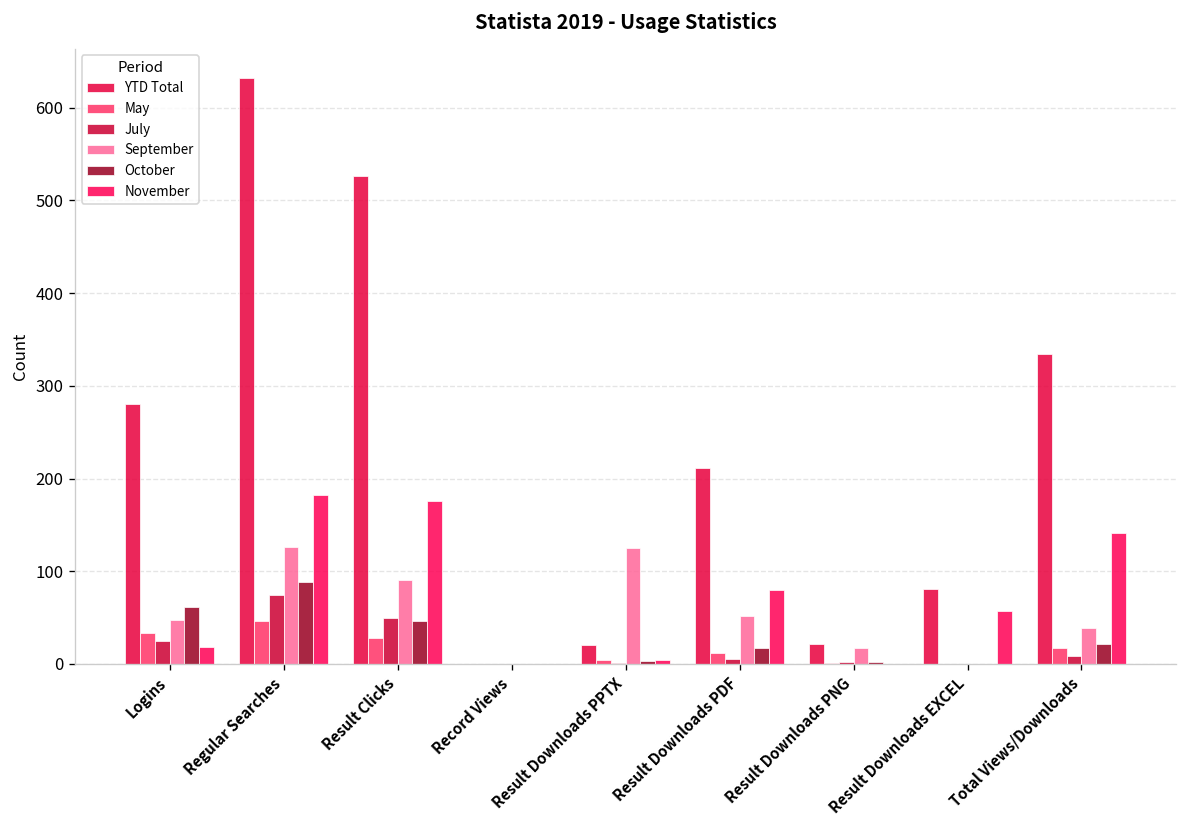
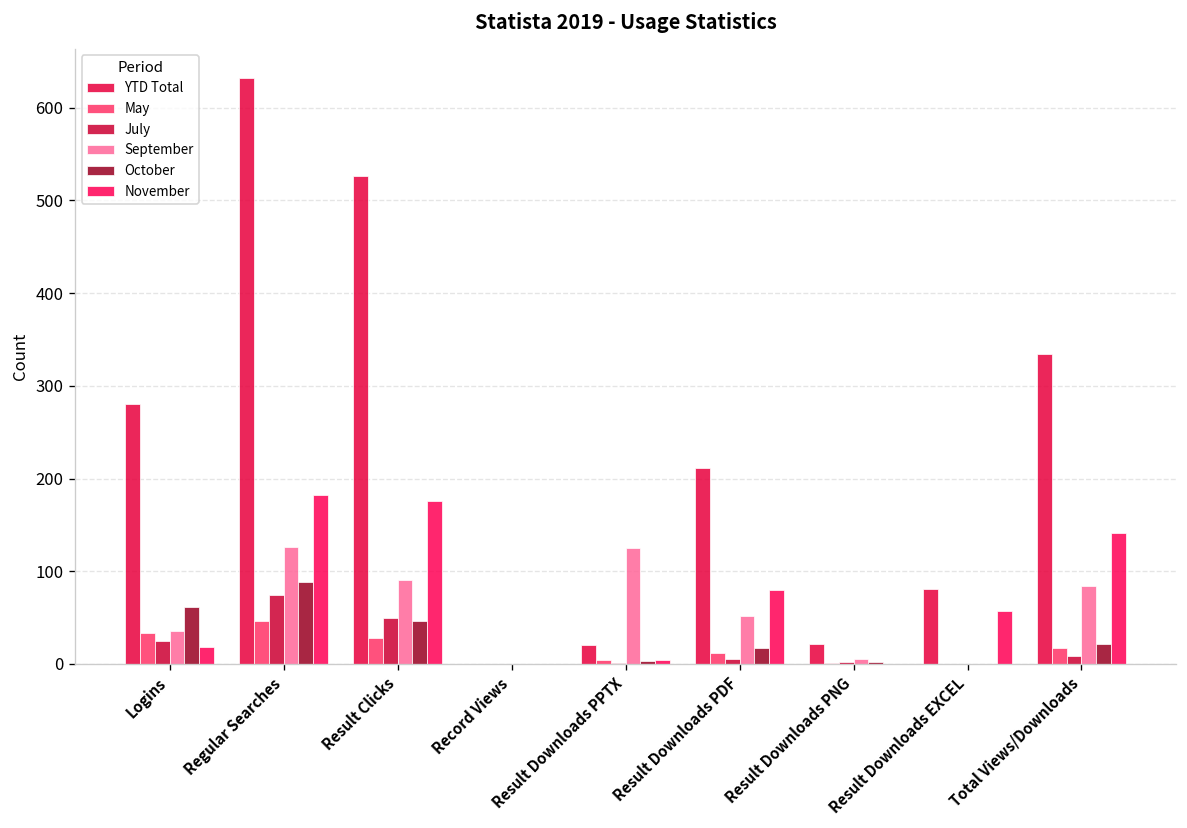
  {
    "September": {
-     "Logins": 50,
+     "Logins": 40,
      "Regular Searches": 130,
      "Result Clicks": 90,
      "Record Views": 0,
      "Result Downloads PPTX": 130,
      "Result Downloads PDF": 50,
-     "Result Downloads PNG": 20,
+     "Result Downloads PNG": 10,
      "Result Downloads EXCEL": 0,
-     "Total Views/Downloads": 40
+     "Total Views/Downloads": 80
    }
  }
